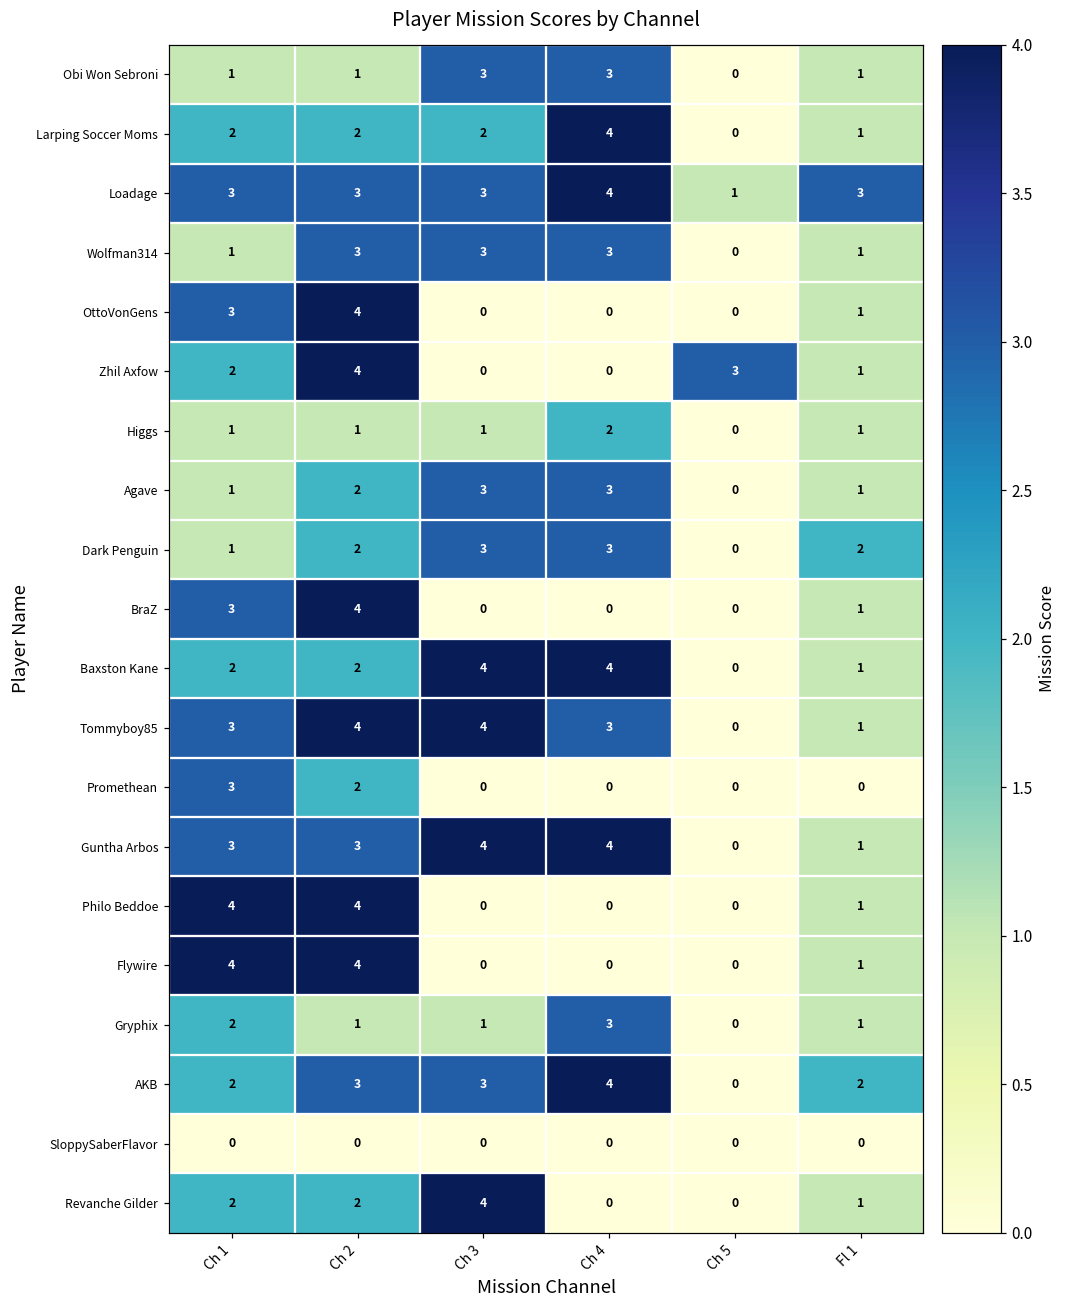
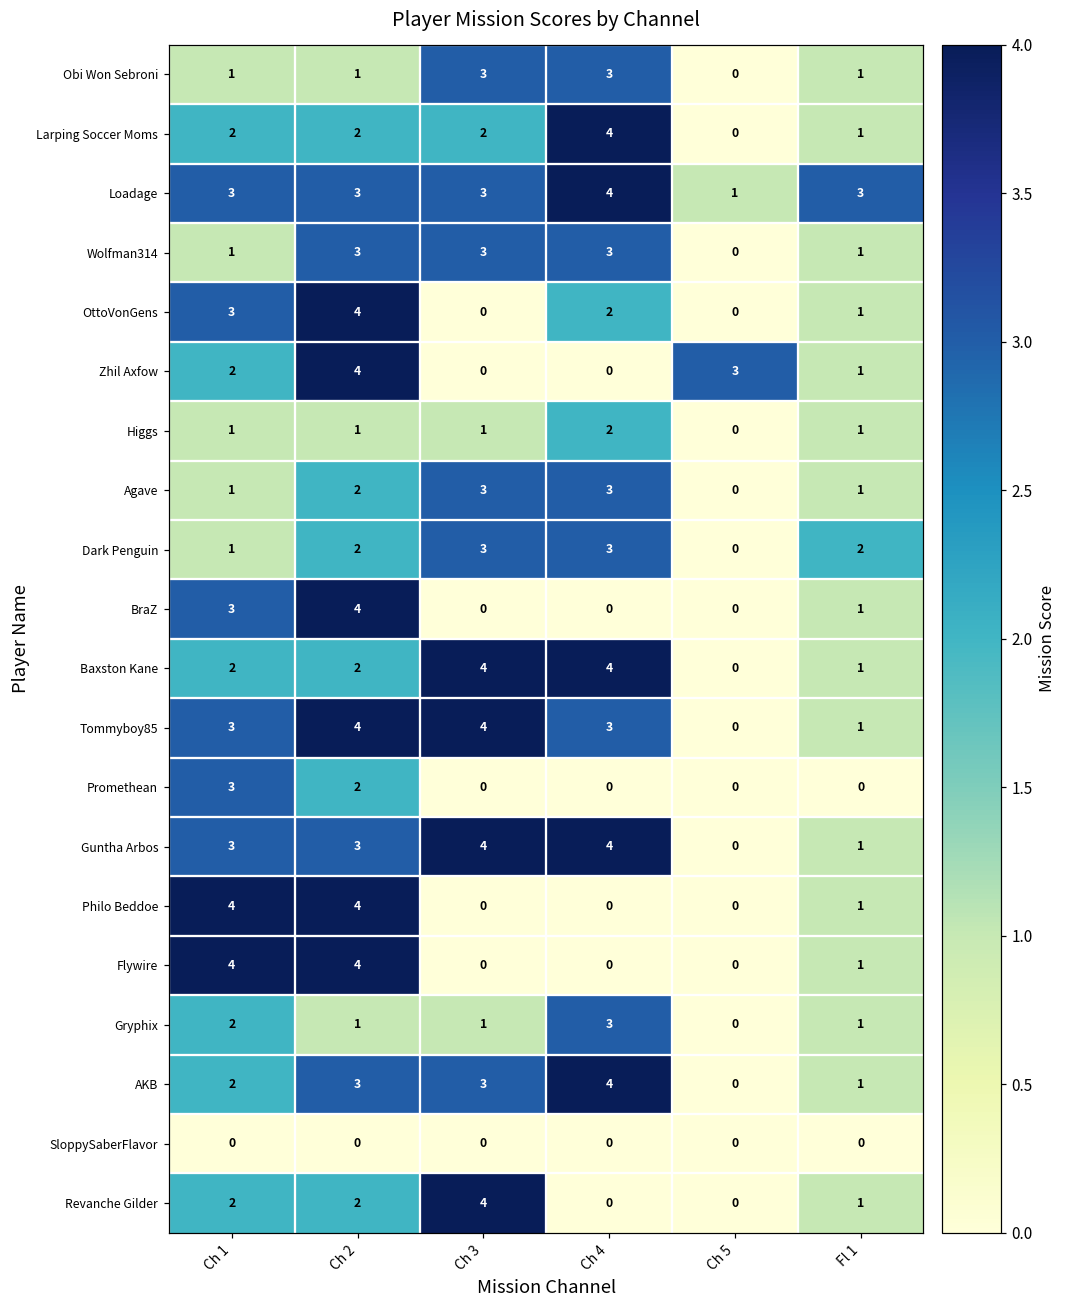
  {
    "Obi Won Sebroni": {
      "Ch 1": 1,
      "Ch 2": 1,
      "Ch 3": 3,
      "Ch 4": 3,
      "Ch 5": 0,
      "Fl 1": 1
    },
    "Larping Soccer Moms": {
      "Ch 1": 2,
      "Ch 2": 2,
      "Ch 3": 2,
      "Ch 4": 4,
      "Ch 5": 0,
      "Fl 1": 1
    },
    "Loadage": {
      "Ch 1": 3,
      "Ch 2": 3,
      "Ch 3": 3,
      "Ch 4": 4,
      "Ch 5": 1,
      "Fl 1": 3
    },
    "Wolfman314": {
      "Ch 1": 1,
      "Ch 2": 3,
      "Ch 3": 3,
      "Ch 4": 3,
      "Ch 5": 0,
      "Fl 1": 1
    },
    "OttoVonGens": {
      "Ch 1": 3,
      "Ch 2": 4,
      "Ch 3": 0,
-     "Ch 4": 0,
+     "Ch 4": 2,
      "Ch 5": 0,
      "Fl 1": 1
    },
    "Zhil Axfow": {
      "Ch 1": 2,
      "Ch 2": 4,
      "Ch 3": 0,
      "Ch 4": 0,
      "Ch 5": 3,
      "Fl 1": 1
    },
    "Higgs": {
      "Ch 1": 1,
      "Ch 2": 1,
      "Ch 3": 1,
      "Ch 4": 2,
      "Ch 5": 0,
      "Fl 1": 1
    },
    "Agave": {
      "Ch 1": 1,
      "Ch 2": 2,
      "Ch 3": 3,
      "Ch 4": 3,
      "Ch 5": 0,
      "Fl 1": 1
    },
    "Dark Penguin": {
      "Ch 1": 1,
      "Ch 2": 2,
      "Ch 3": 3,
      "Ch 4": 3,
      "Ch 5": 0,
      "Fl 1": 2
    },
    "BraZ": {
      "Ch 1": 3,
      "Ch 2": 4,
      "Ch 3": 0,
      "Ch 4": 0,
      "Ch 5": 0,
      "Fl 1": 1
    },
    "Baxston Kane": {
      "Ch 1": 2,
      "Ch 2": 2,
      "Ch 3": 4,
      "Ch 4": 4,
      "Ch 5": 0,
      "Fl 1": 1
    },
    "Tommyboy85": {
      "Ch 1": 3,
      "Ch 2": 4,
      "Ch 3": 4,
      "Ch 4": 3,
      "Ch 5": 0,
      "Fl 1": 1
    },
    "Promethean": {
      "Ch 1": 3,
      "Ch 2": 2,
      "Ch 3": 0,
      "Ch 4": 0,
      "Ch 5": 0,
      "Fl 1": 0
    },
    "Guntha Arbos": {
      "Ch 1": 3,
      "Ch 2": 3,
      "Ch 3": 4,
      "Ch 4": 4,
      "Ch 5": 0,
      "Fl 1": 1
    },
    "Philo Beddoe": {
      "Ch 1": 4,
      "Ch 2": 4,
      "Ch 3": 0,
      "Ch 4": 0,
      "Ch 5": 0,
      "Fl 1": 1
    },
    "Flywire": {
      "Ch 1": 4,
      "Ch 2": 4,
      "Ch 3": 0,
      "Ch 4": 0,
      "Ch 5": 0,
      "Fl 1": 1
    },
    "Gryphix": {
      "Ch 1": 2,
      "Ch 2": 1,
      "Ch 3": 1,
      "Ch 4": 3,
      "Ch 5": 0,
      "Fl 1": 1
    },
    "AKB": {
      "Ch 1": 2,
      "Ch 2": 3,
      "Ch 3": 3,
      "Ch 4": 4,
      "Ch 5": 0,
-     "Fl 1": 2
+     "Fl 1": 1
    },
    "SloppySaberFlavor": {
      "Ch 1": 0,
      "Ch 2": 0,
      "Ch 3": 0,
      "Ch 4": 0,
      "Ch 5": 0,
      "Fl 1": 0
    },
    "Revanche Gilder": {
      "Ch 1": 2,
      "Ch 2": 2,
      "Ch 3": 4,
      "Ch 4": 0,
      "Ch 5": 0,
      "Fl 1": 1
    }
  }
